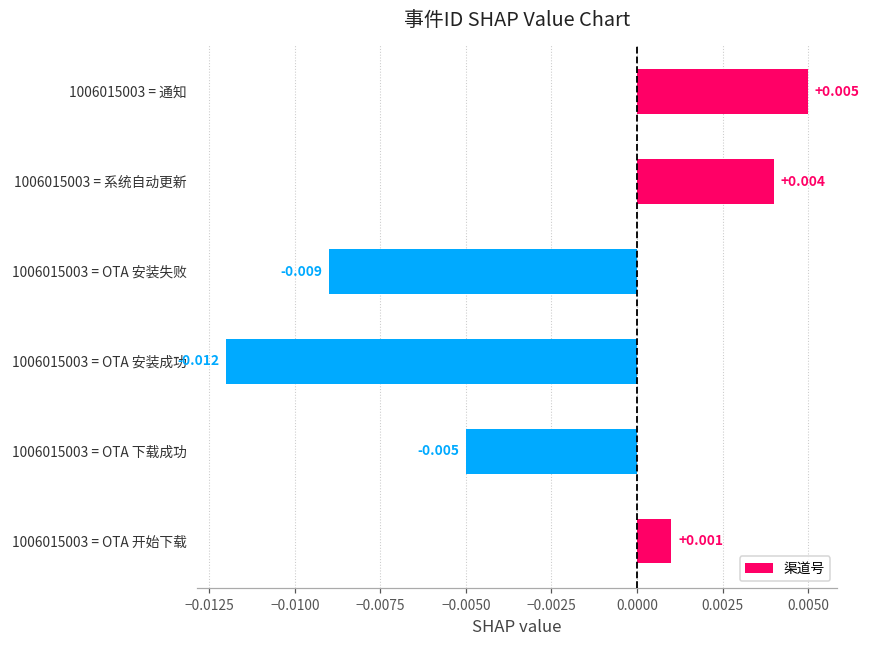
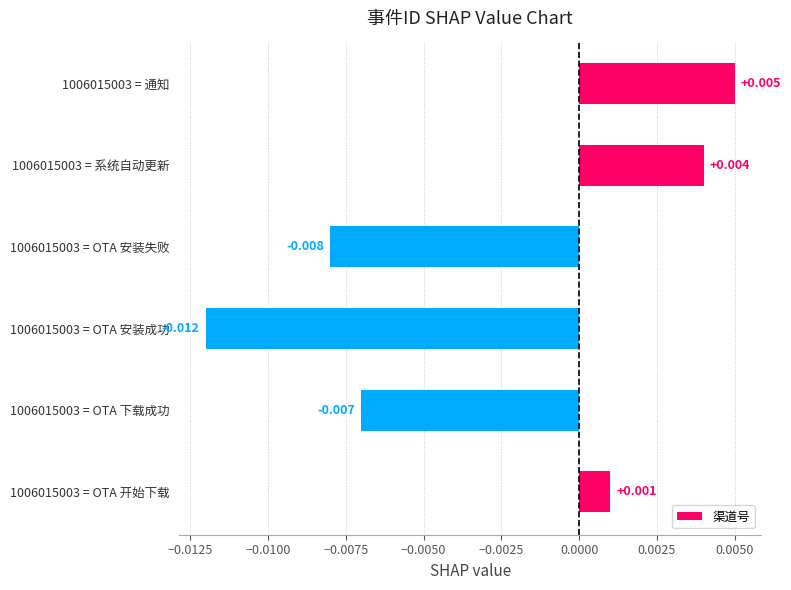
  {
    "1006015003 = 通知": "+0.005",
    "1006015003 = 系统自动更新": "+0.004",
-   "1006015003 = OTA 安装失败": "-0.009",
+   "1006015003 = OTA 安装失败": "-0.008",
    "1006015003 = OTA 安装成功": "-0.012",
-   "1006015003 = OTA 下载成功": "-0.005",
+   "1006015003 = OTA 下载成功": "-0.007",
    "1006015003 = OTA 开始下载": "+0.001"
  }
